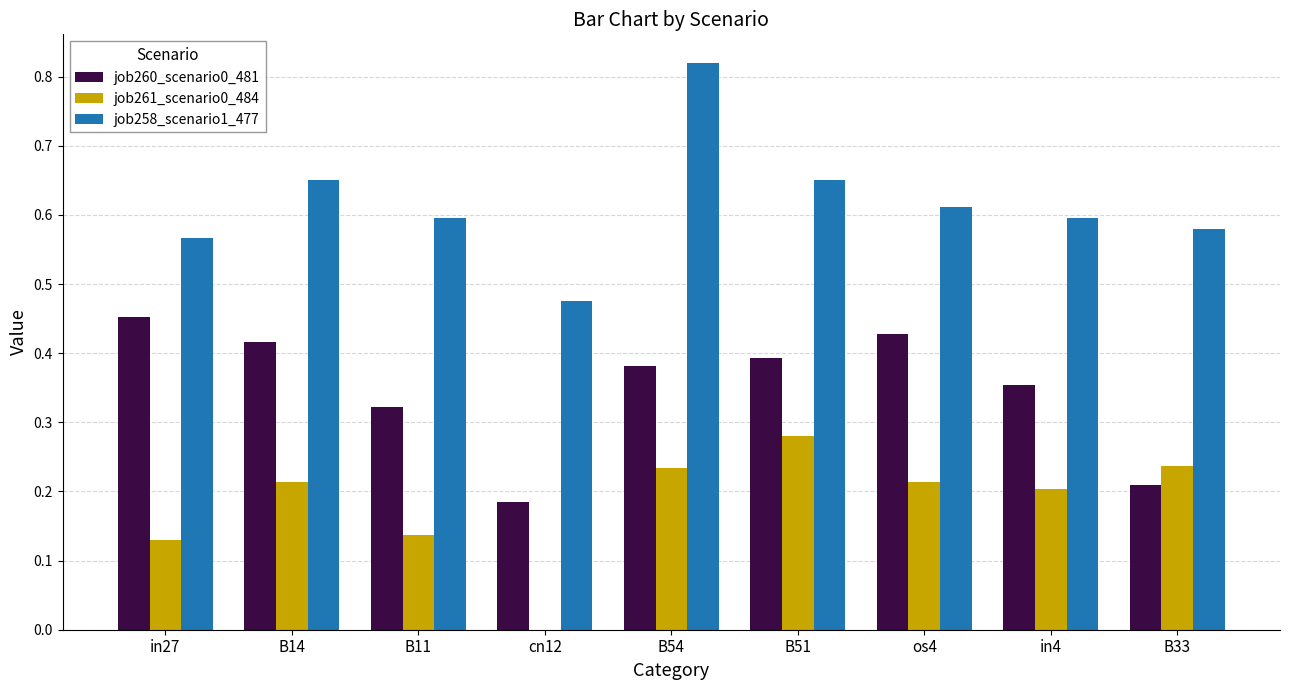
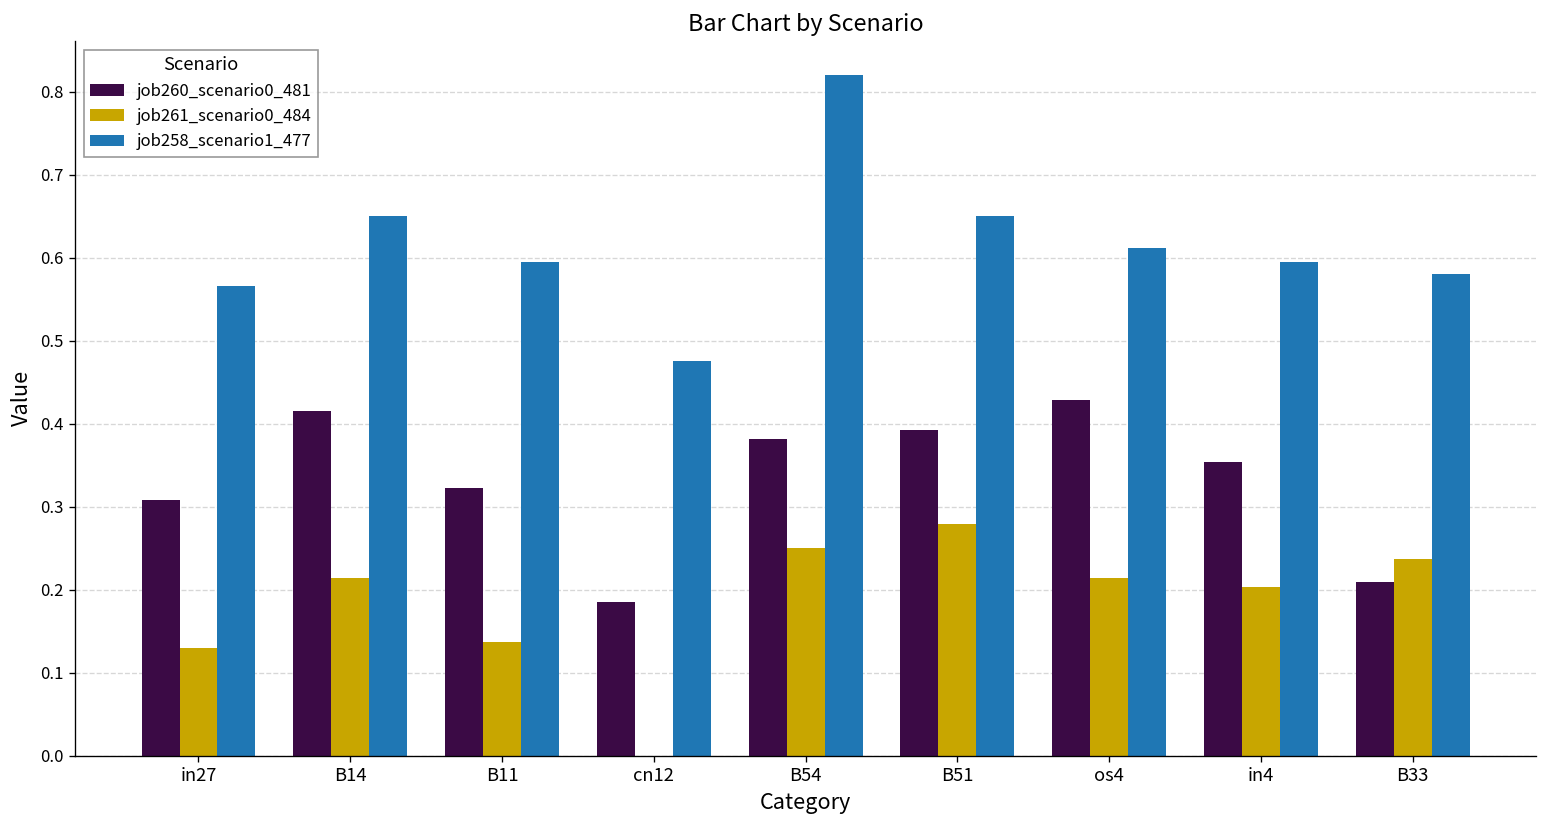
  {
    "job260_scenario0_481": {
-     "in27": 0.45,
+     "in27": 0.31,
      "B14": 0.42,
      "B11": 0.32,
      "cn12": 0.19,
      "B54": 0.38,
      "B51": 0.39,
      "os4": 0.43,
      "in4": 0.35,
      "B33": 0.21
    },
    "job261_scenario0_484": {
      "in27": 0.13,
      "B14": 0.21,
      "B11": 0.14,
      "cn12": 0.00,
-     "B54": 0.23,
+     "B54": 0.25,
      "B51": 0.28,
      "os4": 0.21,
      "in4": 0.20,
      "B33": 0.24
    },
    "job258_scenario1_477": {
      "in27": 0.57,
      "B14": 0.65,
      "B11": 0.60,
      "cn12": 0.48,
      "B54": 0.82,
      "B51": 0.65,
      "os4": 0.61,
      "in4": 0.60,
      "B33": 0.58
    }
  }
